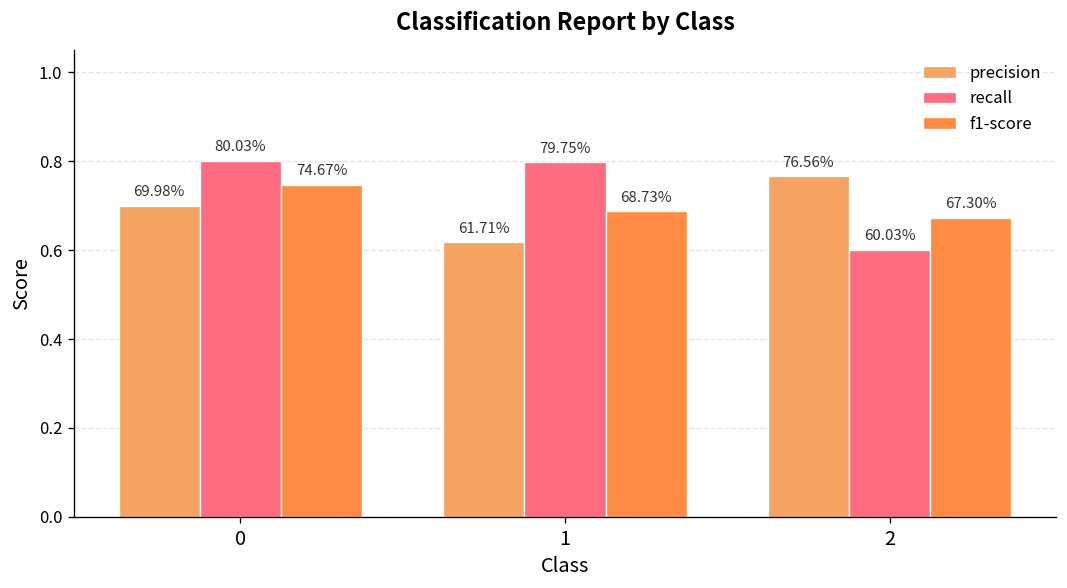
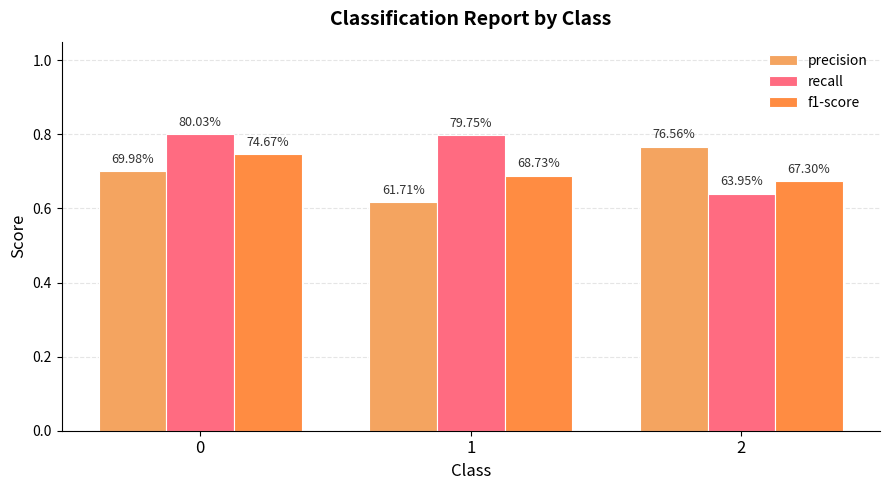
  {
    "recall": {
      "0": "80.03%",
      "1": "79.75%",
-     "2": "60.03%"
+     "2": "63.95%"
    }
  }
